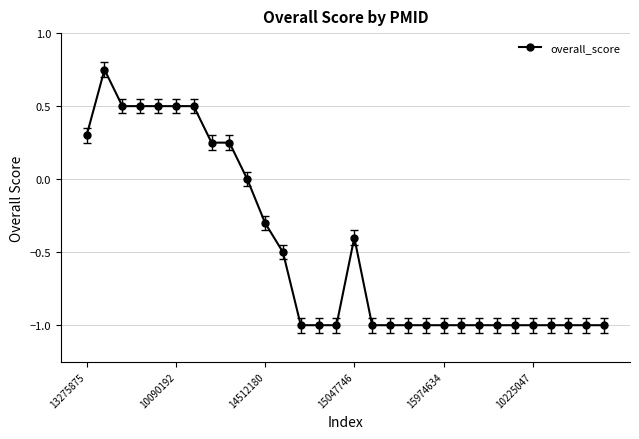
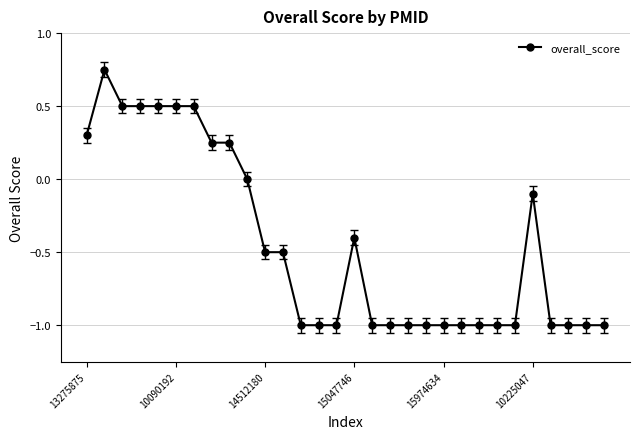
  {
    "overall_score": {
      "13275875": 0.3,
      "10090192": 0.5,
-     "14512180": -0.3,
+     "14512180": -0.5,
      "15047746": -0.4,
      "15974634": -1.0,
-     "10225047": -1.0
+     "10225047": -0.1
    }
  }
